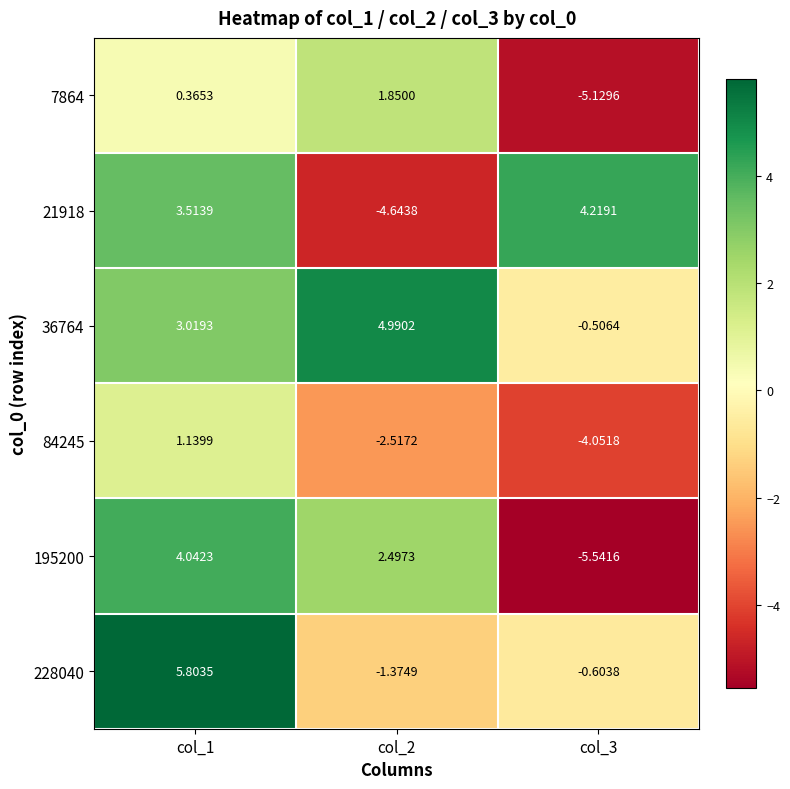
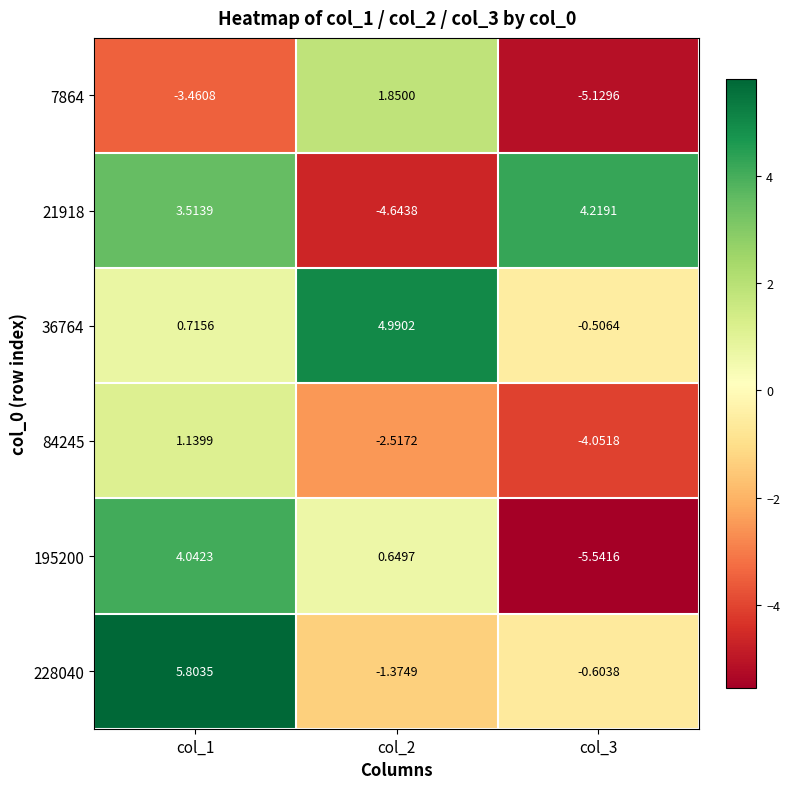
  {
    "7864": {
-     "col_1": 0.3653,
+     "col_1": -3.4608,
      "col_2": 1.8500,
      "col_3": -5.1296
    },
    "21918": {
      "col_1": 3.5139,
      "col_2": -4.6438,
      "col_3": 4.2191
    },
    "36764": {
-     "col_1": 3.0193,
+     "col_1": 0.7156,
      "col_2": 4.9902,
      "col_3": -0.5064
    },
    "84245": {
      "col_1": 1.1399,
      "col_2": -2.5172,
      "col_3": -4.0518
    },
    "195200": {
      "col_1": 4.0423,
-     "col_2": 2.4973,
+     "col_2": 0.6497,
      "col_3": -5.5416
    },
    "228040": {
      "col_1": 5.8035,
      "col_2": -1.3749,
      "col_3": -0.6038
    }
  }
